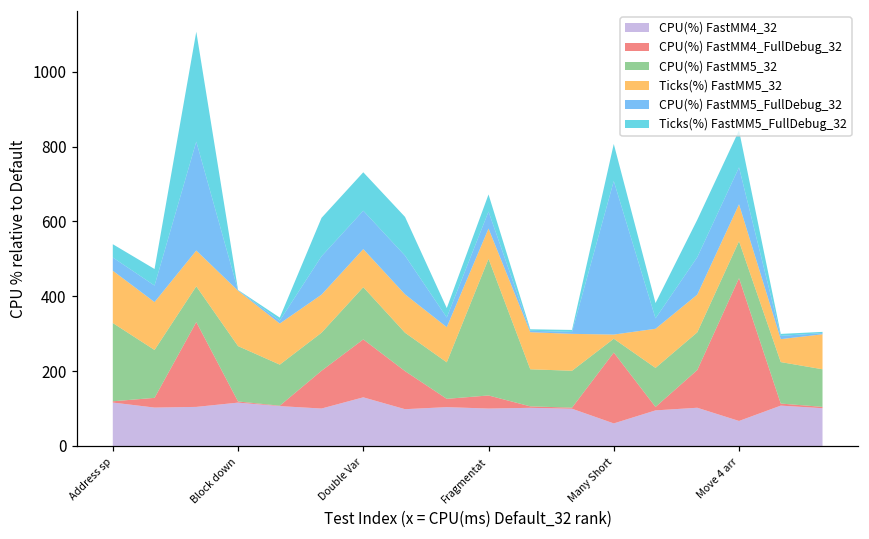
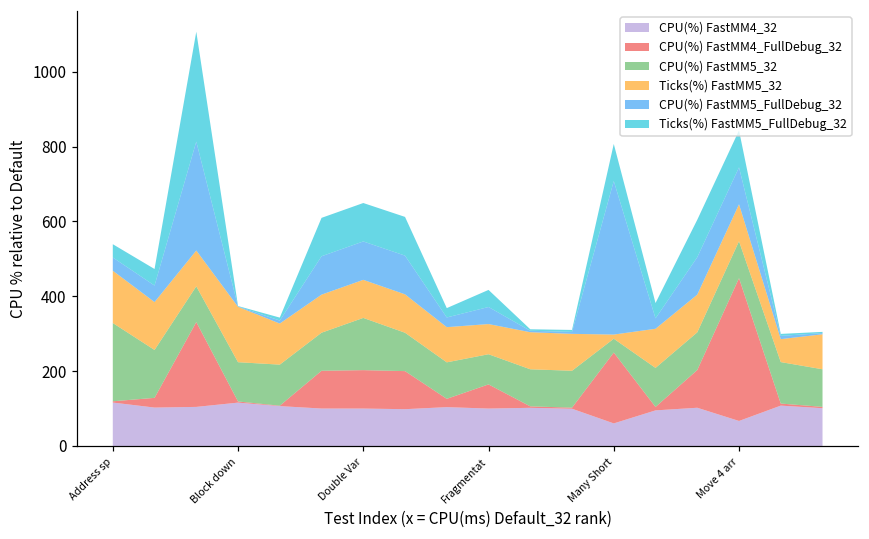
  {
    "CPU(%) FastMM4_32": {
-     "Double Var": 130,
+     "Double Var": 100,
      "Fragmentat": 100,
      "Many Short": 60,
      "Move 4 arr": 70
    },
    "CPU(%) FastMM4_FullDebug_32": {
-     "Double Var": 150,
-     "Fragmentat": 30,
+     "Double Var": 100,
+     "Fragmentat": 60,
      "Many Short": 190,
      "Move 4 arr": 380
    },
    "CPU(%) FastMM5_32": {
      "Address sp": 210,
-     "Block down": 150,
+     "Block down": 100,
      "Double Var": 140,
-     "Fragmentat": 370,
+     "Fragmentat": 80,
      "Many Short": 40,
      "Move 4 arr": 100
    },
    "Ticks(%) FastMM5_32": {
      "Address sp": 140,
      "Double Var": 100,
      "Fragmentat": 80,
      "Many Short": 10,
      "Move 4 arr": 100
    }
  }
